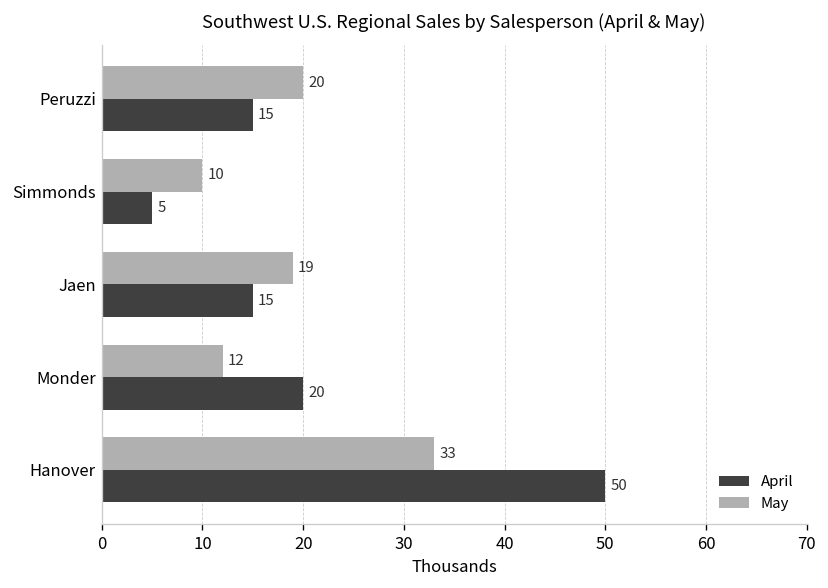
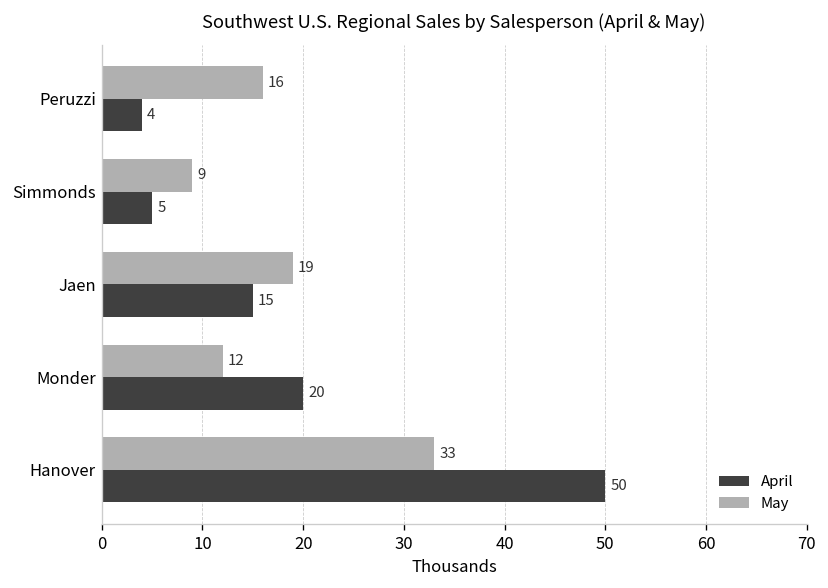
  {
    "April": {
-     "Peruzzi": 15,
+     "Peruzzi": 4,
      "Simmonds": 5,
      "Jaen": 15,
      "Monder": 20,
      "Hanover": 50
    },
    "May": {
-     "Peruzzi": 20,
-     "Simmonds": 10,
+     "Peruzzi": 16,
+     "Simmonds": 9,
      "Jaen": 19,
      "Monder": 12,
      "Hanover": 33
    }
  }
